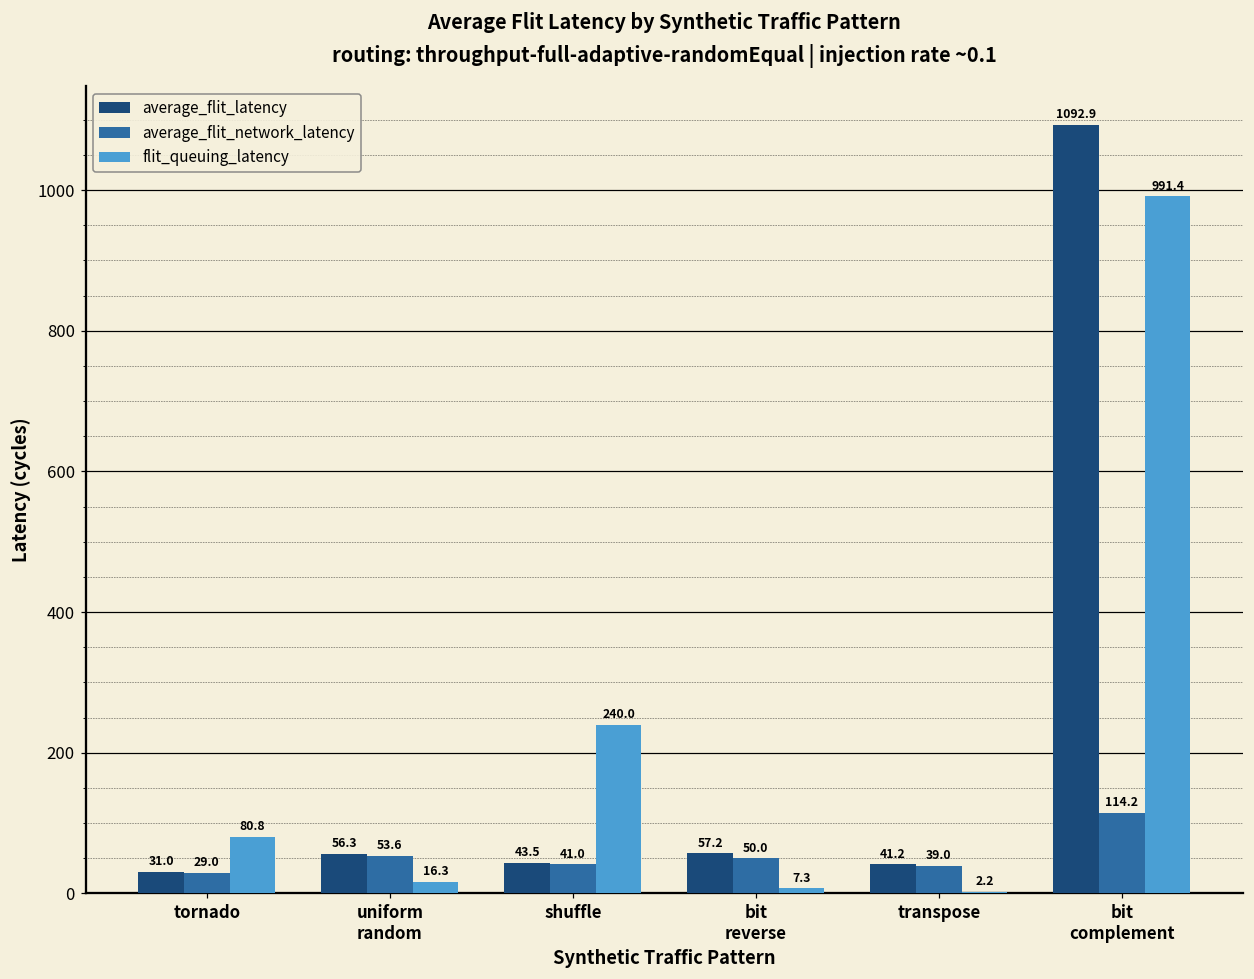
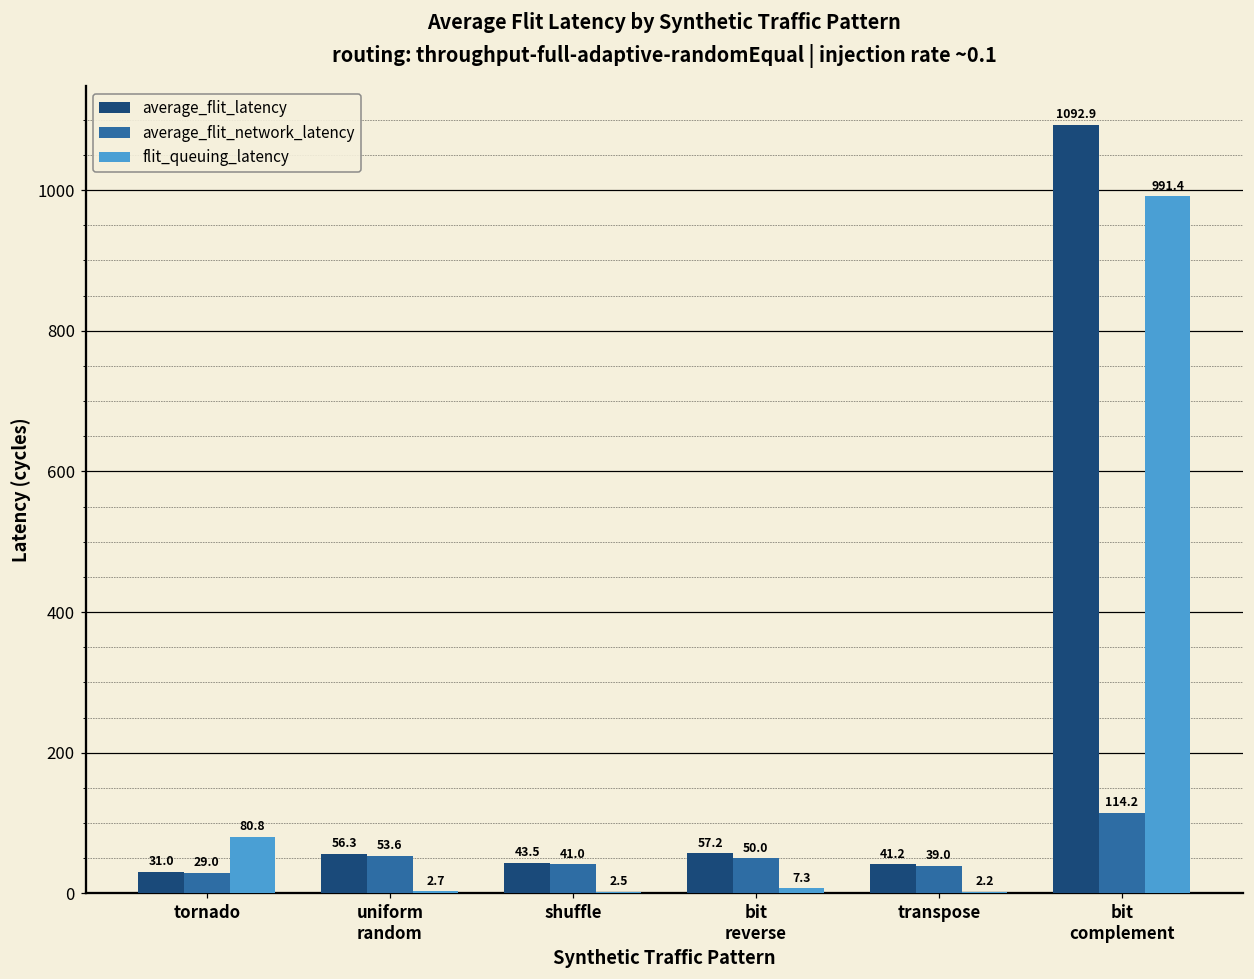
  {
    "flit_queuing_latency": {
      "tornado": 80.8,
-     "uniform random": 16.3,
-     "shuffle": 240.0,
+     "uniform random": 2.7,
+     "shuffle": 2.5,
      "bit reverse": 7.3,
      "transpose": 2.2,
      "bit complement": 991.4
    }
  }
